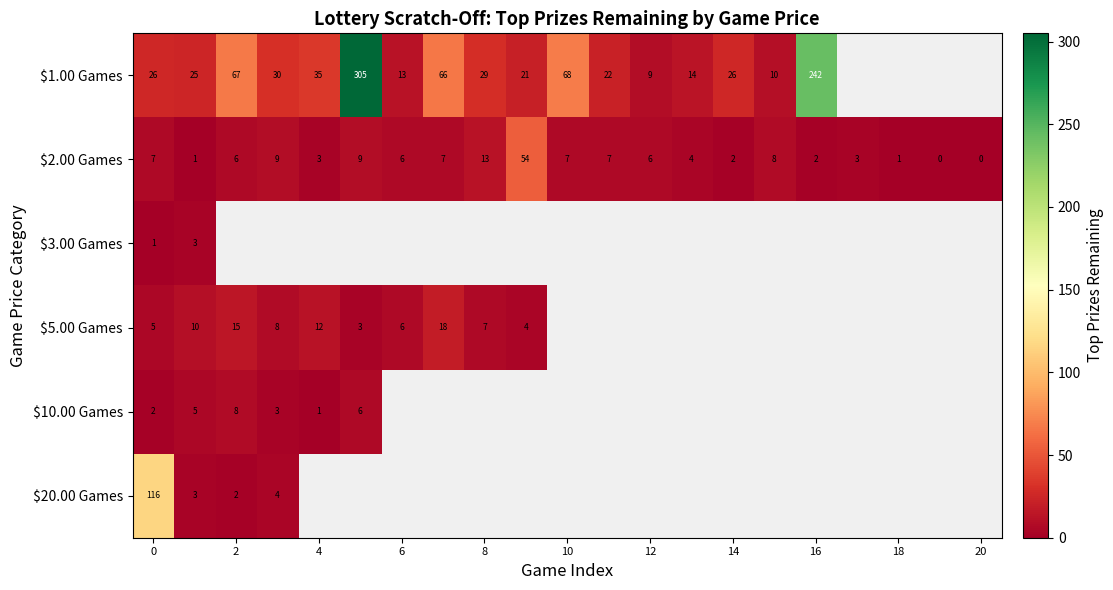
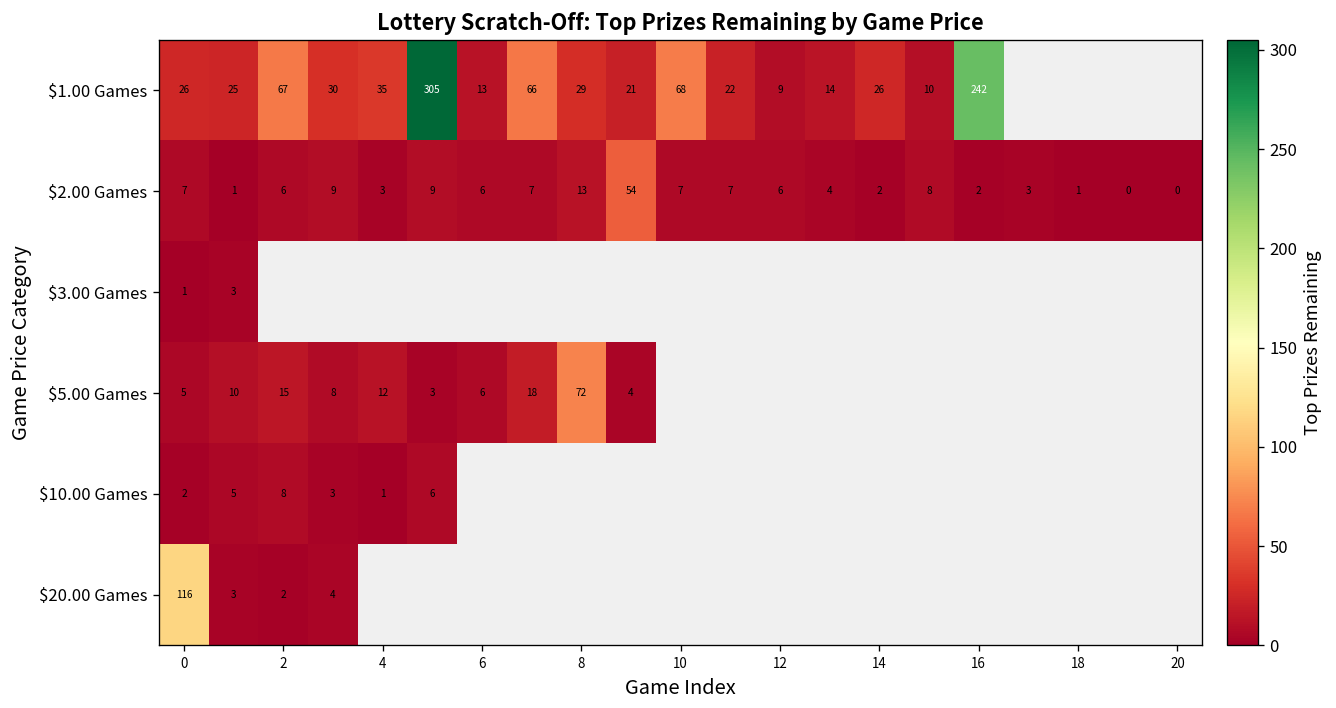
  {
    "$1.00 Games": {
      "0": 26,
      "2": 67,
      "4": 35,
      "6": 13,
      "8": 29,
      "10": 68,
      "12": 9,
      "14": 26,
      "16": 242
    },
    "$2.00 Games": {
      "0": 7,
      "2": 6,
      "4": 3,
      "6": 6,
      "8": 13,
      "10": 7,
      "12": 6,
      "14": 2,
      "16": 2,
      "18": 1,
      "20": 0
    },
    "$3.00 Games": {
      "0": 1
    },
    "$5.00 Games": {
      "0": 5,
      "2": 15,
      "4": 12,
      "6": 6,
-     "8": 7
+     "8": 72
    },
    "$10.00 Games": {
      "0": 2,
      "2": 8,
      "4": 1
    },
    "$20.00 Games": {
      "0": 116,
      "2": 2
    }
  }
